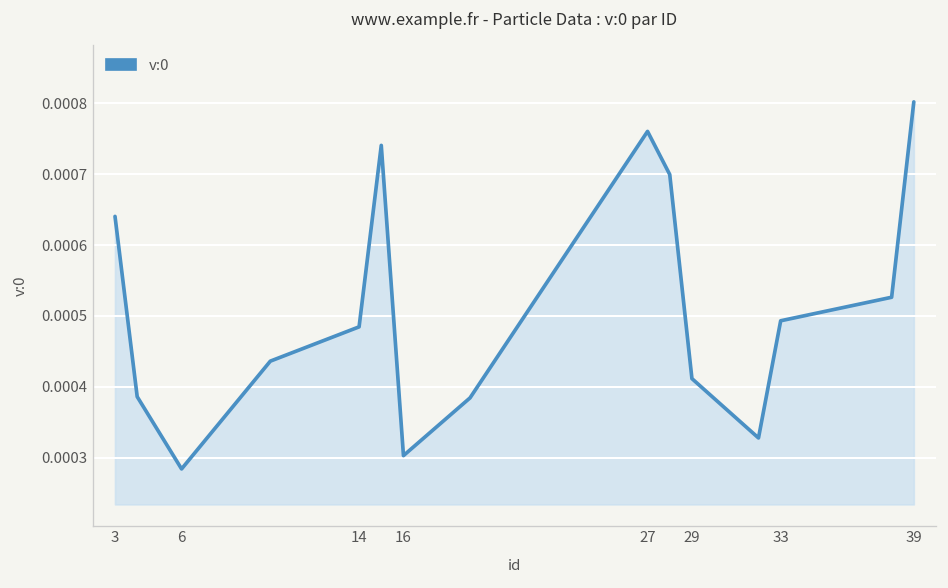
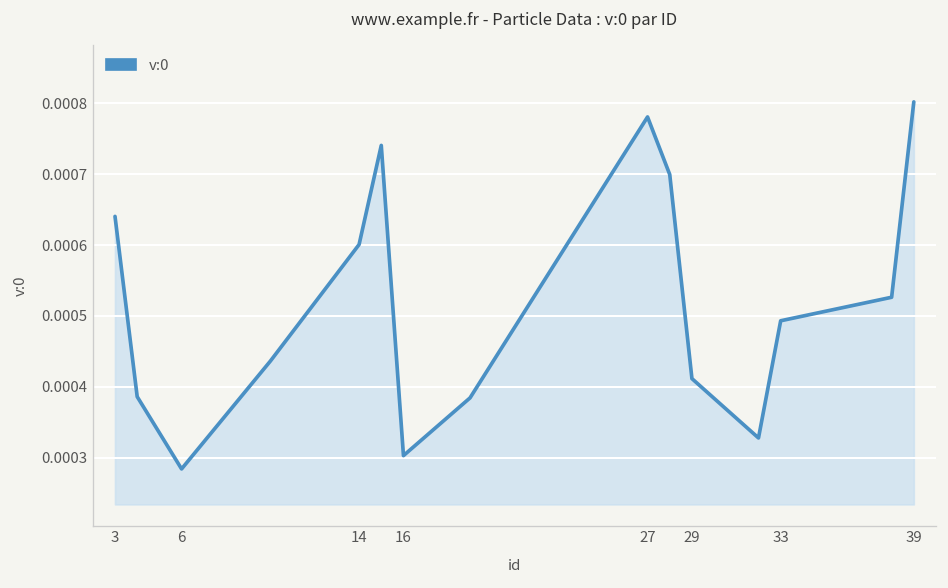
  {
    "3": 0.00064,
    "6": 0.00028,
-   "14": 0.00048,
+   "14": 0.00060,
    "16": 0.00030,
-   "27": 0.00076,
+   "27": 0.00078,
    "29": 0.00041,
    "33": 0.00049,
    "39": 0.00080
  }
